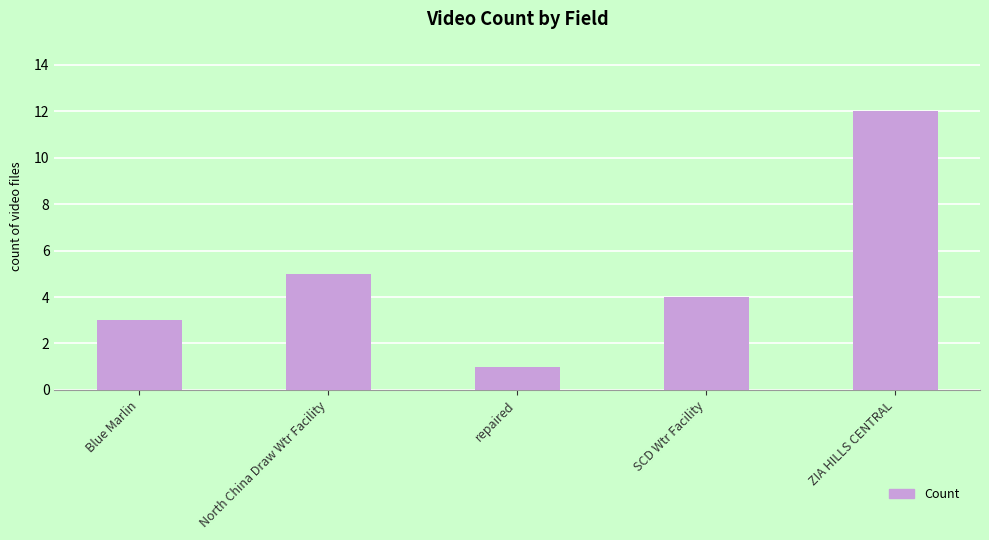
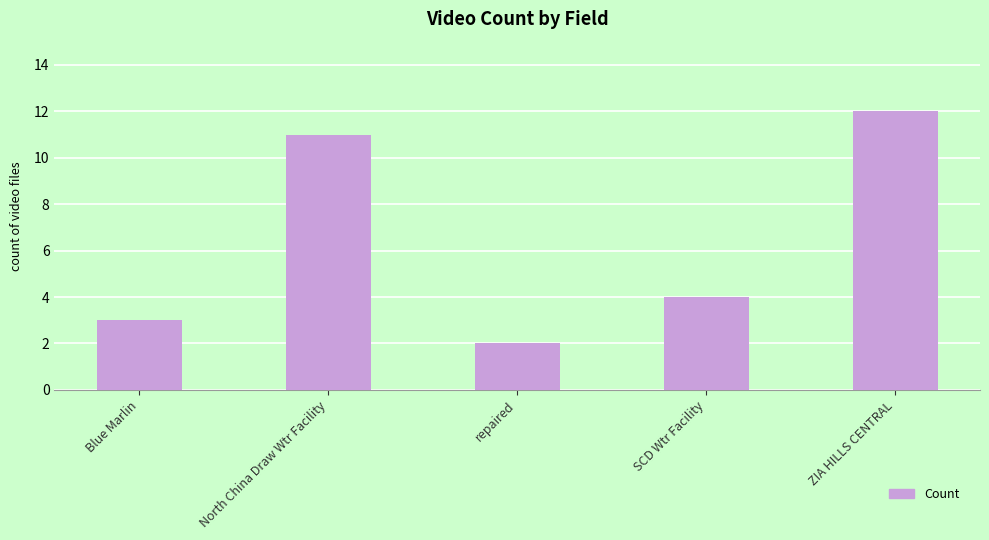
  {
    "Blue Marlin": 3,
-   "North China Draw Wtr Facility": 5,
-   "repaired": 1,
+   "North China Draw Wtr Facility": 11,
+   "repaired": 2,
    "SCD Wtr Facility": 4,
    "ZIA HILLS CENTRAL": 12
  }
